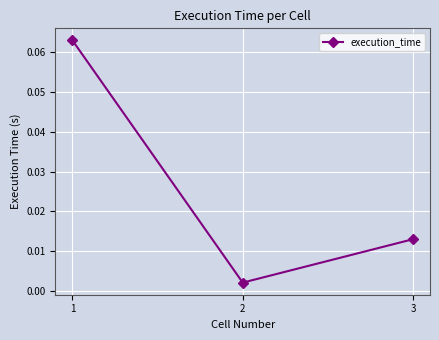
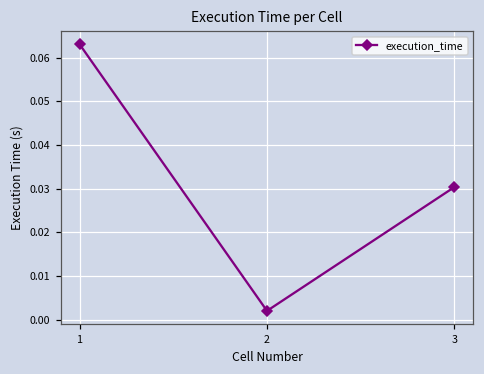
  {
    "1": 0.063,
    "2": 0.002,
-   "3": 0.013
+   "3": 0.030
  }
